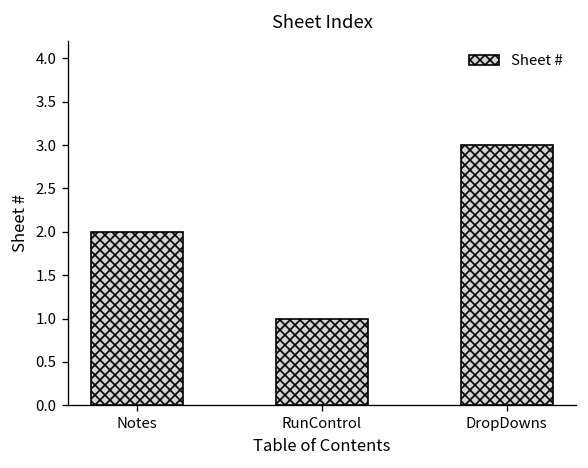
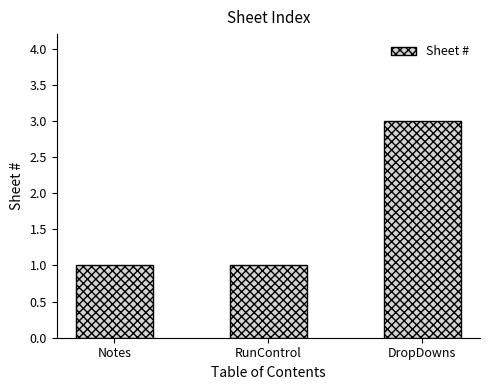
  {
-   "Notes": 2,
+   "Notes": 1,
    "RunControl": 1,
    "DropDowns": 3
  }
